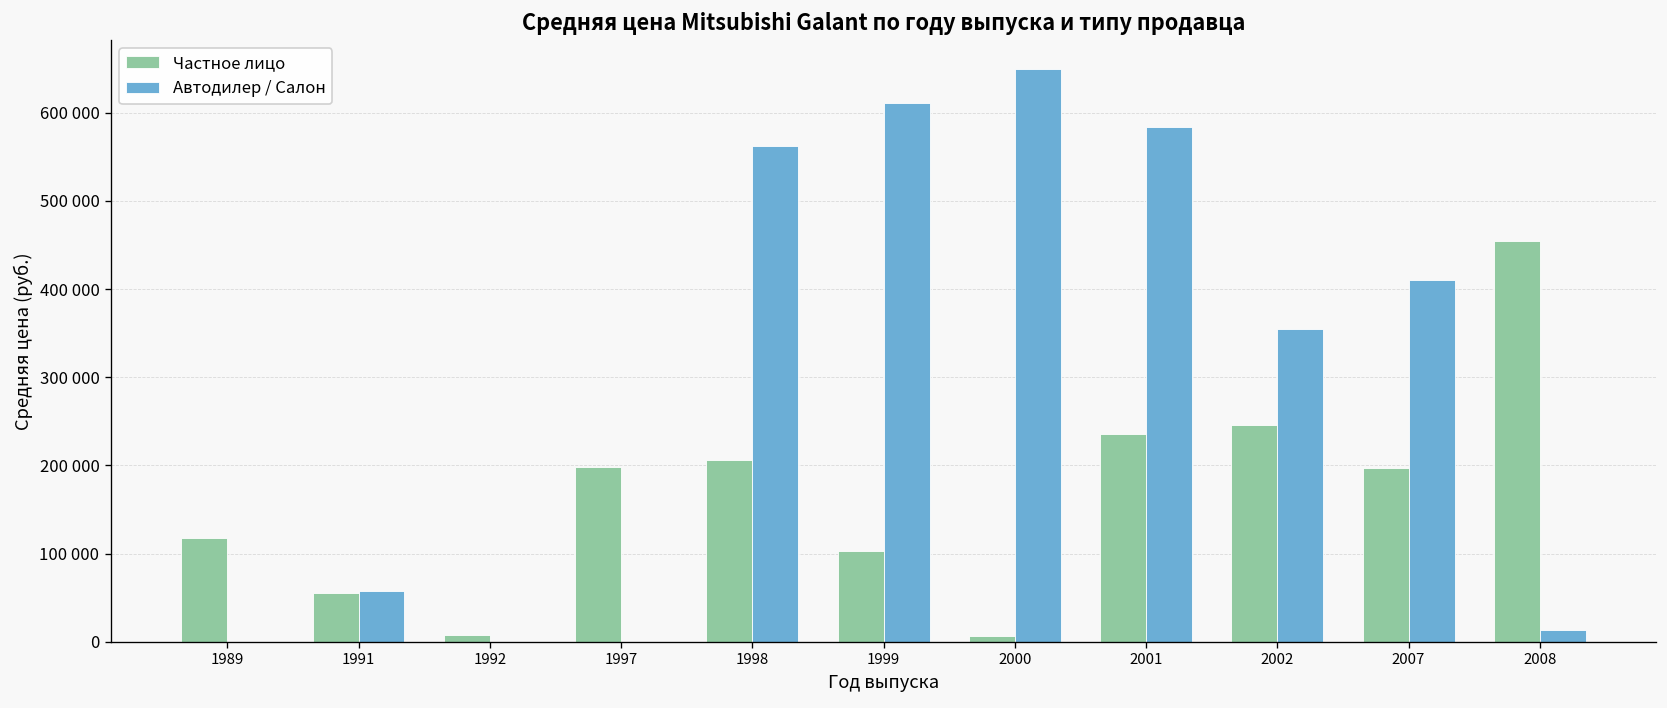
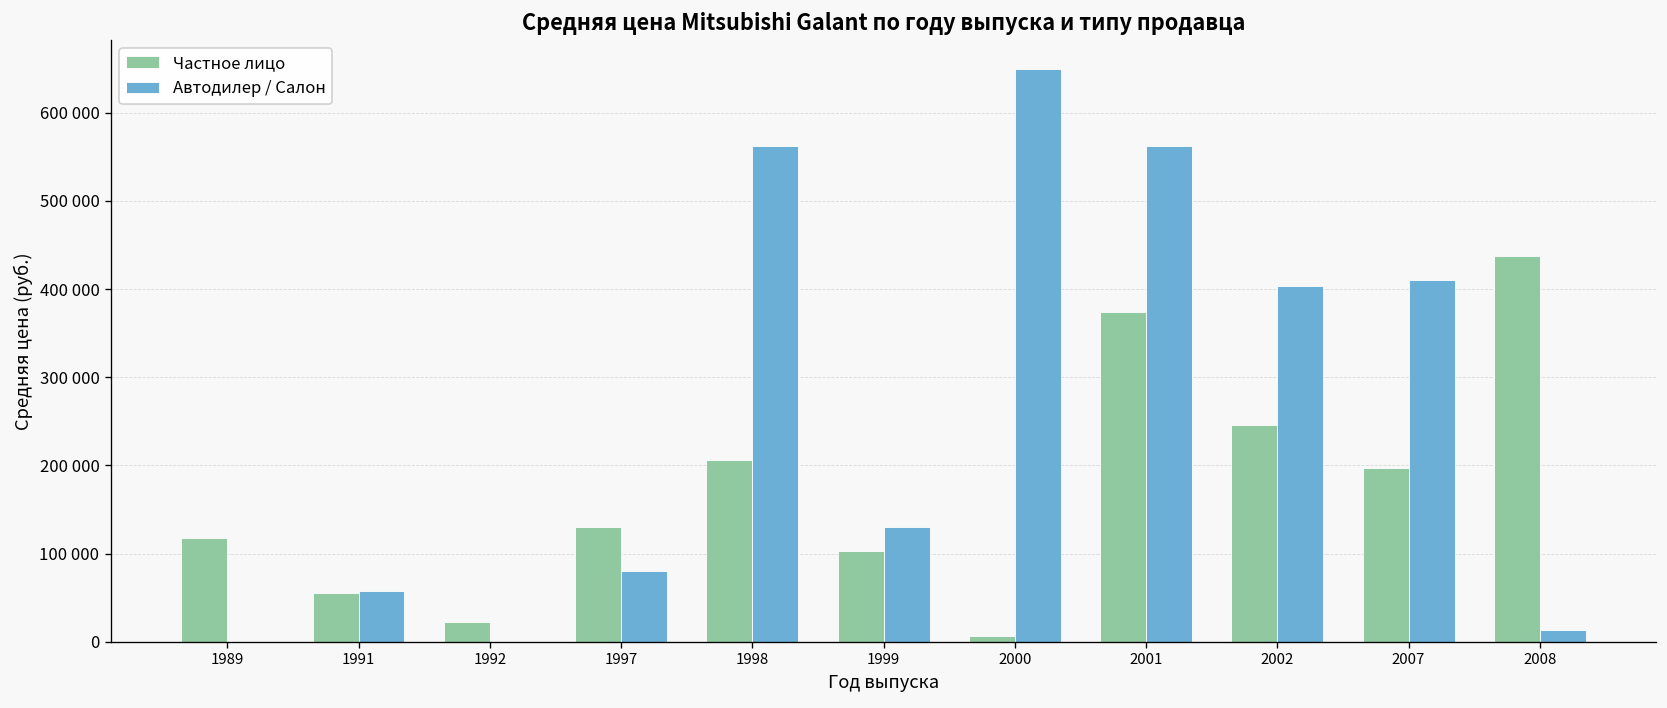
  {
    "Частное лицо": {
      "1989": 120000,
      "1991": 60000,
-     "1992": 10000,
-     "1997": 200000,
+     "1992": 20000,
+     "1997": 130000,
      "1998": 210000,
      "1999": 100000,
      "2000": 10000,
-     "2001": 240000,
+     "2001": 370000,
      "2002": 250000,
      "2007": 200000,
-     "2008": 460000
+     "2008": 440000
    },
    "Автодилер / Салон": {
      "1989": 0,
      "1991": 60000,
      "1992": 0,
-     "1997": 0,
+     "1997": 80000,
      "1998": 560000,
-     "1999": 610000,
+     "1999": 130000,
      "2000": 650000,
-     "2001": 580000,
-     "2002": 360000,
+     "2001": 560000,
+     "2002": 400000,
      "2007": 410000,
      "2008": 10000
    }
  }
